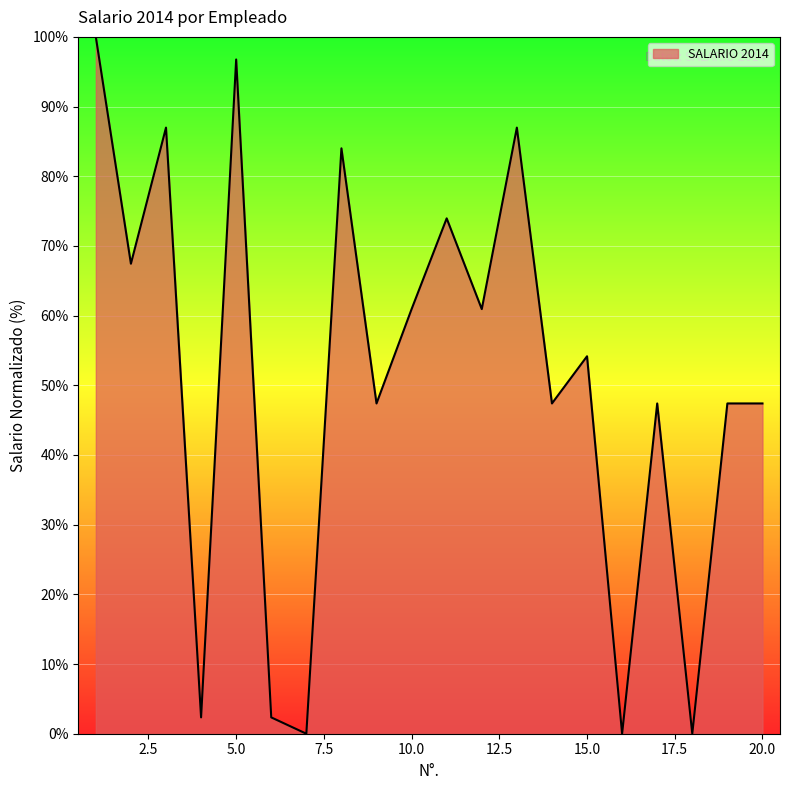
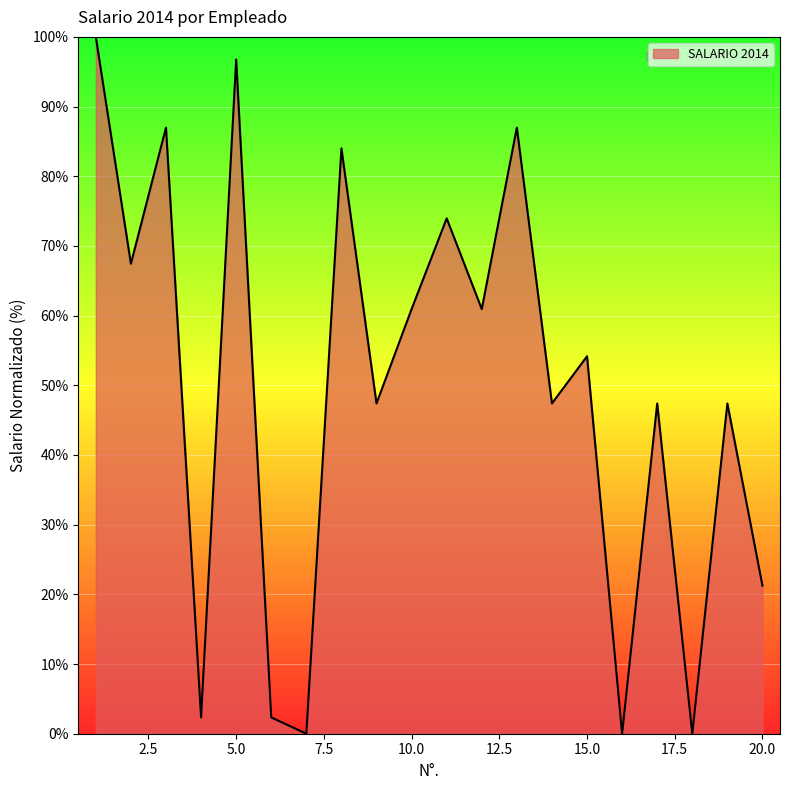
  {
    "5.0": "97%",
    "10.0": "61%",
    "15.0": "54%",
-   "20.0": "47%"
+   "20.0": "21%"
  }
